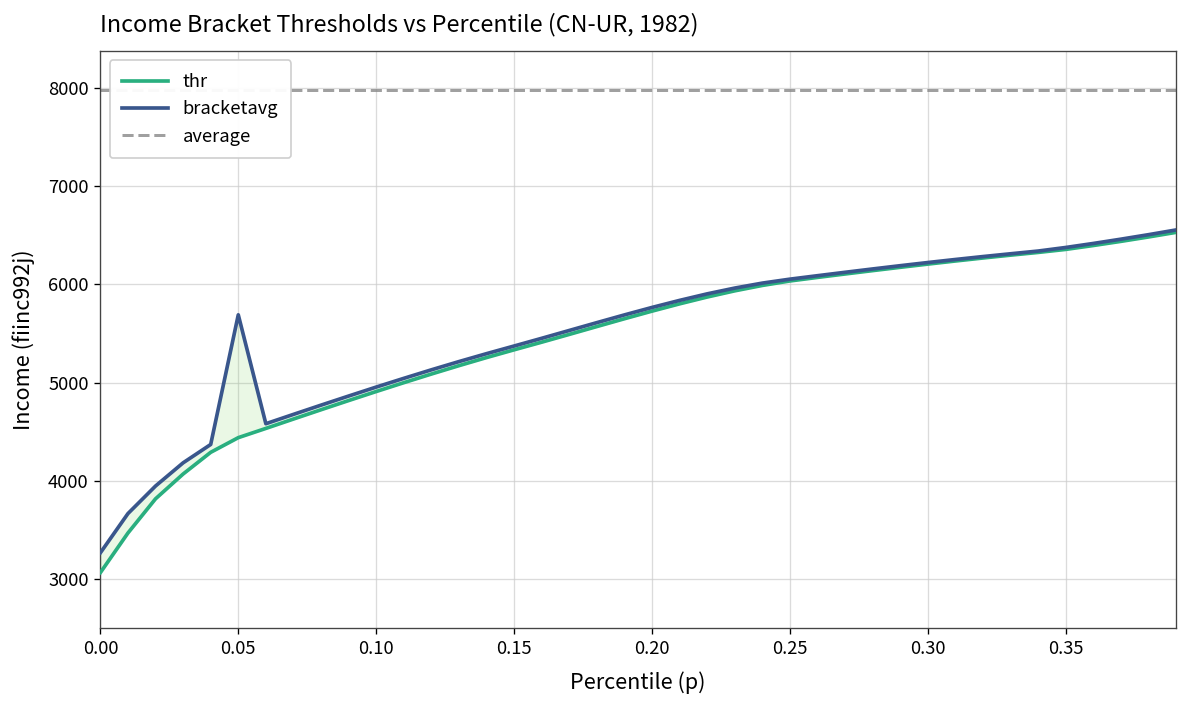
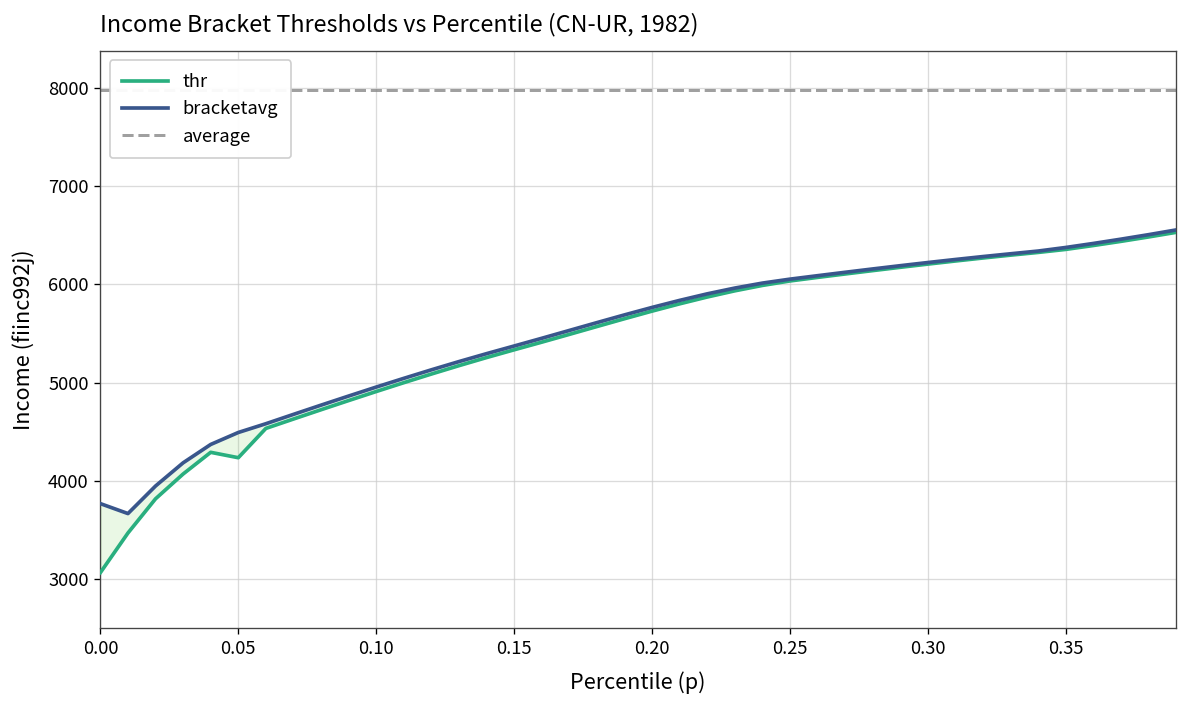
  {
    "thr": {
      "0.00": 3100,
-     "0.05": 4400,
+     "0.05": 4200,
      "0.10": 4900,
      "0.15": 5300,
      "0.20": 5700
    },
    "bracketavg": {
-     "0.00": 3300,
-     "0.05": 5700,
+     "0.00": 3800,
+     "0.05": 4500,
      "0.10": 5000,
      "0.15": 5400,
      "0.20": 5800
    }
  }
